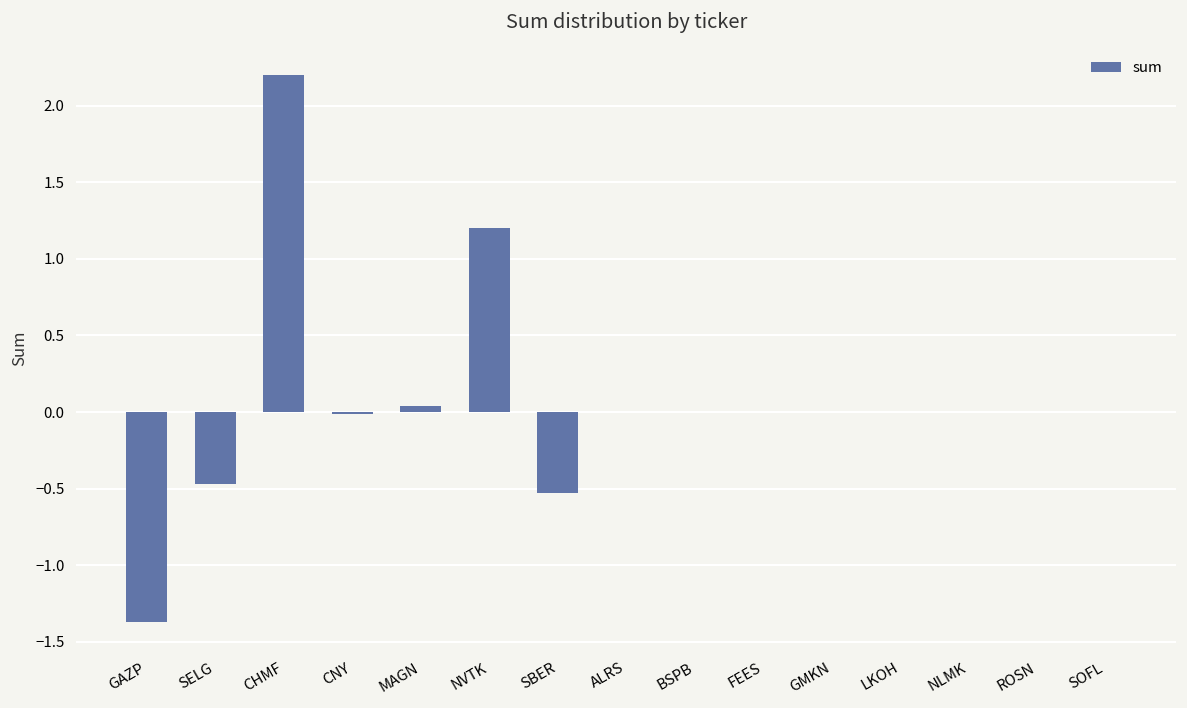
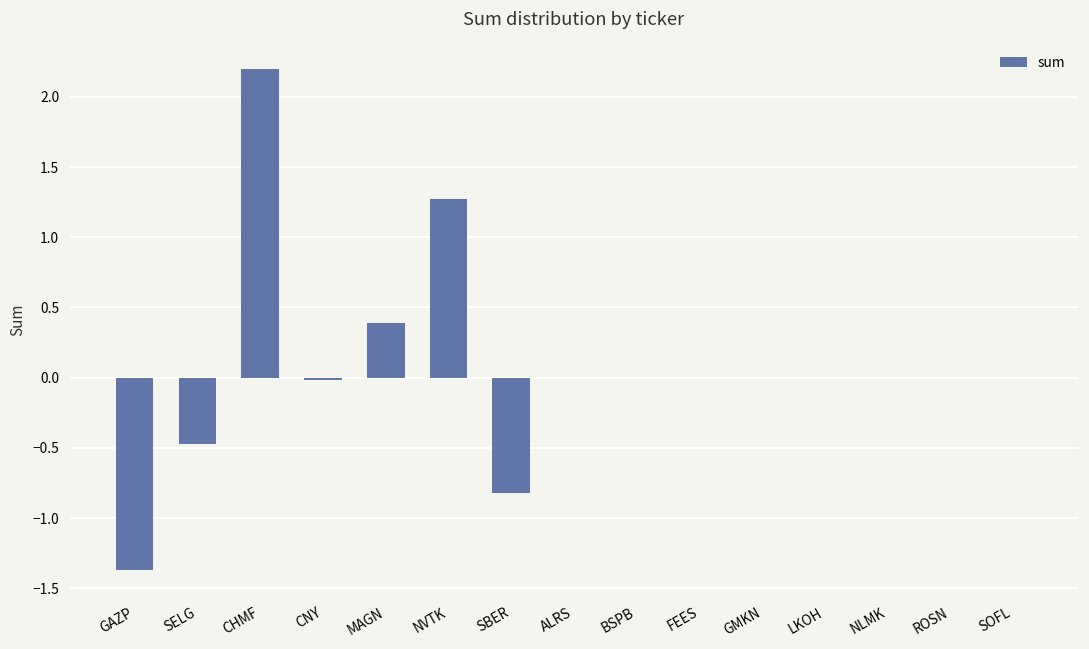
  {
    "GAZP": -1.37,
    "SELG": -0.47,
    "CHMF": 2.20,
-   "MAGN": 0.04,
-   "NVTK": 1.20,
-   "SBER": -0.53,
+   "MAGN": 0.39,
+   "NVTK": 1.27,
+   "SBER": -0.82,
    "ALRS": 0.00,
    "BSPB": 0.00,
    "FEES": 0.00,
    "GMKN": 0.00,
    "LKOH": 0.00,
    "NLMK": 0.00,
    "ROSN": 0.00,
    "SOFL": 0.00
  }
